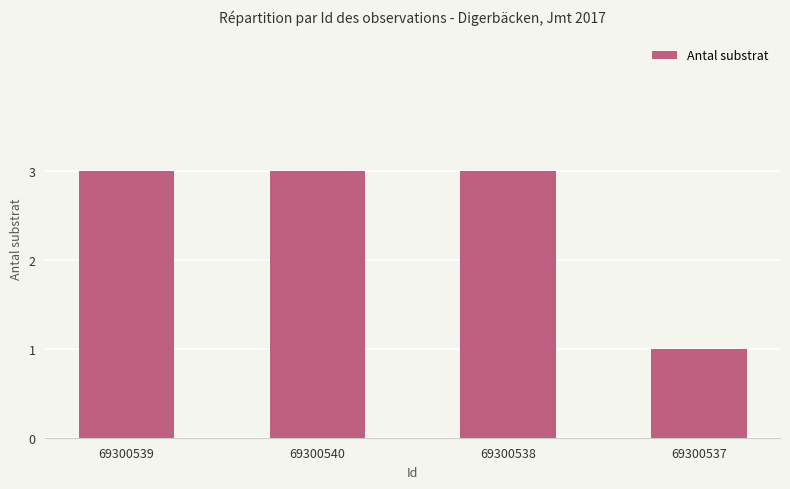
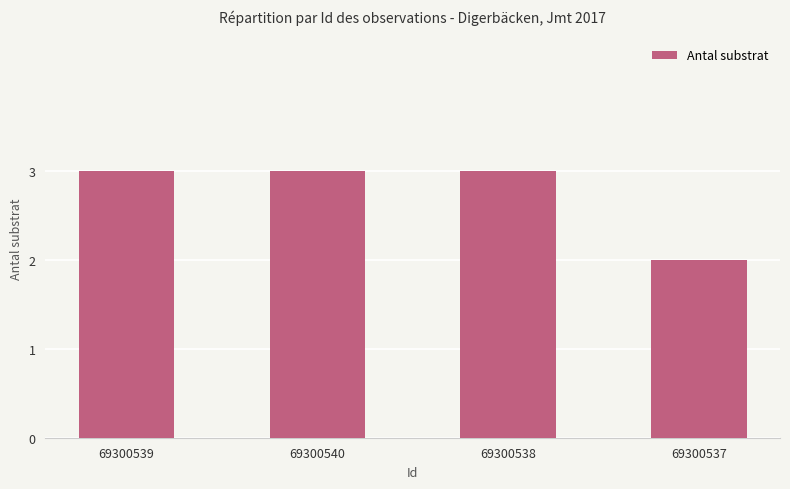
  {
    "69300539": 3,
    "69300540": 3,
    "69300538": 3,
-   "69300537": 1
+   "69300537": 2
  }
